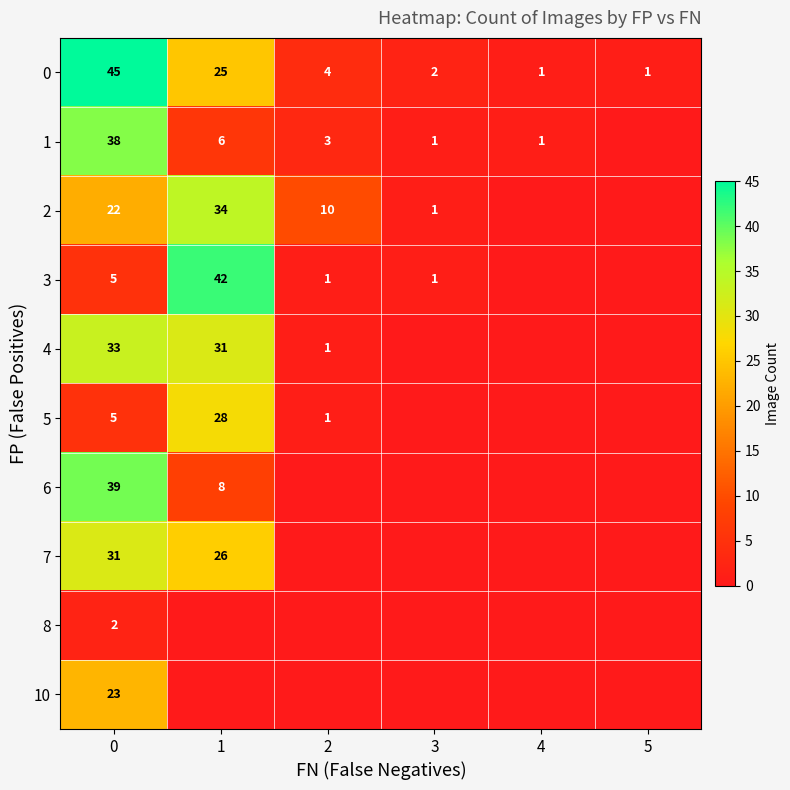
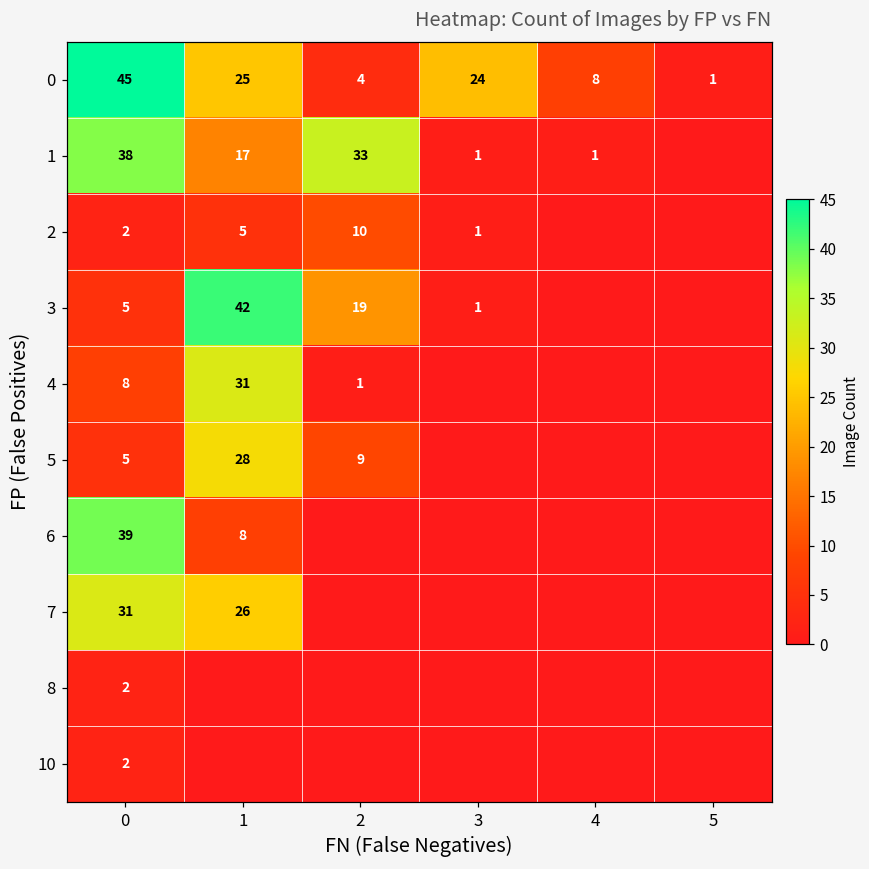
  {
    "0": {
      "0": 45,
      "1": 25,
      "2": 4,
-     "3": 2,
-     "4": 1,
+     "3": 24,
+     "4": 8,
      "5": 1
    },
    "1": {
      "0": 38,
-     "1": 6,
-     "2": 3,
+     "1": 17,
+     "2": 33,
      "3": 1,
      "4": 1
    },
    "2": {
-     "0": 22,
-     "1": 34,
+     "0": 2,
+     "1": 5,
      "2": 10,
      "3": 1
    },
    "3": {
      "0": 5,
      "1": 42,
-     "2": 1,
+     "2": 19,
      "3": 1
    },
    "4": {
-     "0": 33,
+     "0": 8,
      "1": 31,
      "2": 1
    },
    "5": {
      "0": 5,
      "1": 28,
-     "2": 1
+     "2": 9
    },
    "6": {
      "0": 39,
      "1": 8
    },
    "7": {
      "0": 31,
      "1": 26
    },
    "8": {
      "0": 2
    },
    "10": {
-     "0": 23
+     "0": 2
    }
  }
